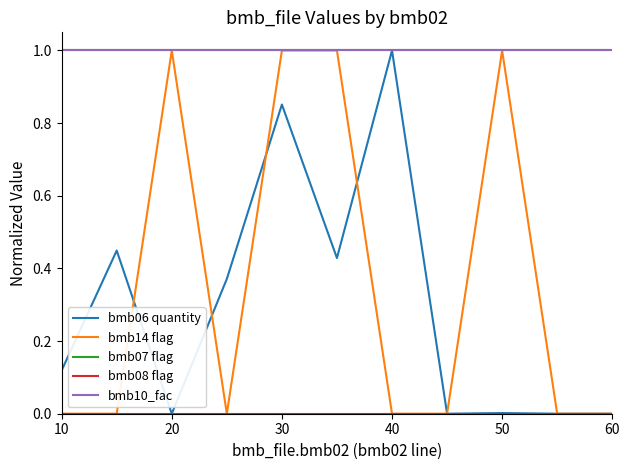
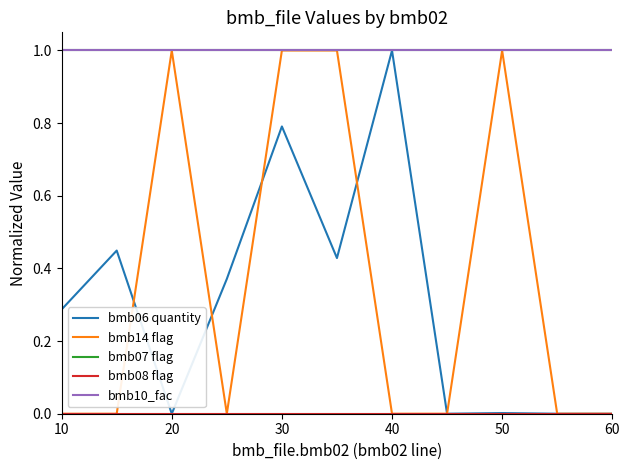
  {
    "bmb06 quantity": {
-     "10": 0.12,
-     "30": 0.85
+     "10": 0.29,
+     "30": 0.79
    },
    "bmb10_fac": {
      "10": 1.00,
      "60": 1.00
    },
    "bmb08 flag": {
      "30": 0.00
    }
  }
